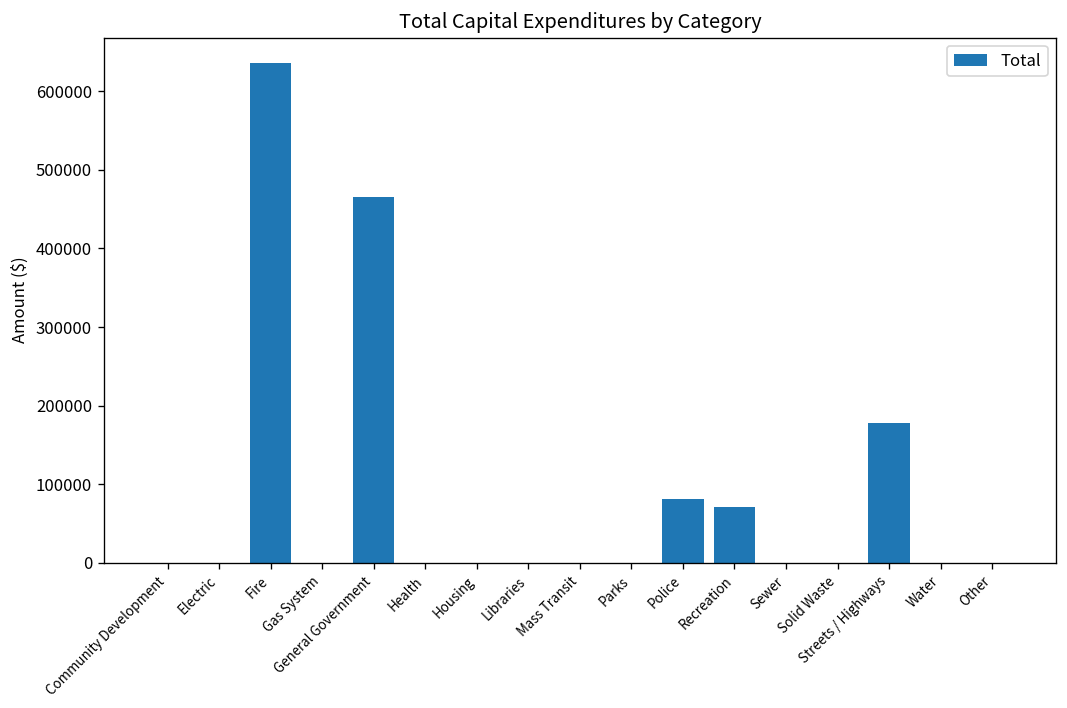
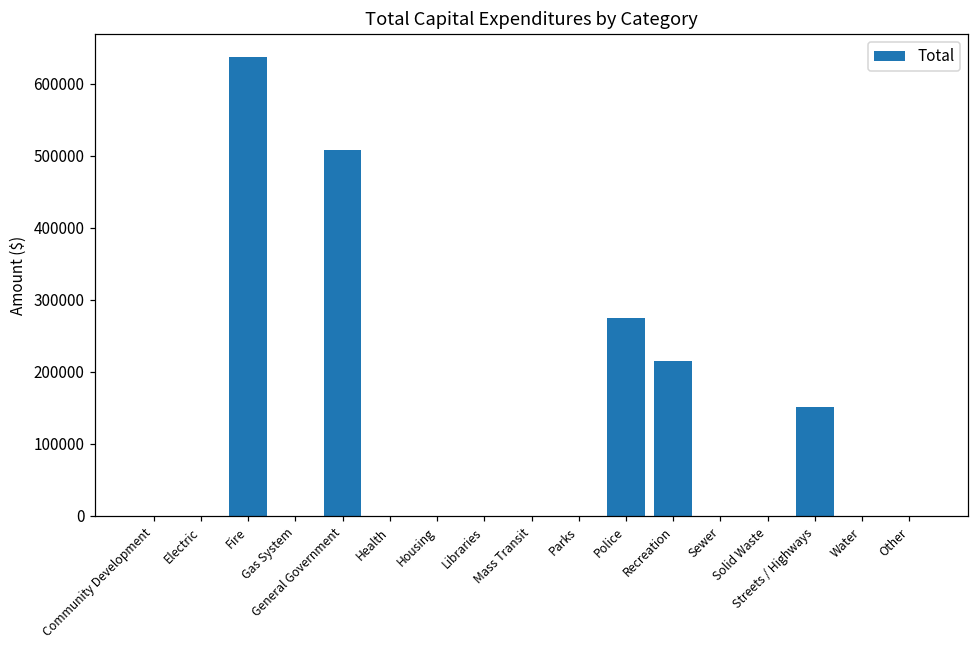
  {
    "Community Development": 0,
    "Electric": 0,
    "Fire": 640000,
    "Gas System": 0,
-   "General Government": 470000,
+   "General Government": 510000,
    "Health": 0,
    "Housing": 0,
    "Libraries": 0,
    "Mass Transit": 0,
    "Parks": 0,
-   "Police": 80000,
-   "Recreation": 70000,
+   "Police": 280000,
+   "Recreation": 210000,
    "Sewer": 0,
    "Solid Waste": 0,
-   "Streets / Highways": 180000,
+   "Streets / Highways": 150000,
    "Water": 0,
    "Other": 0
  }
